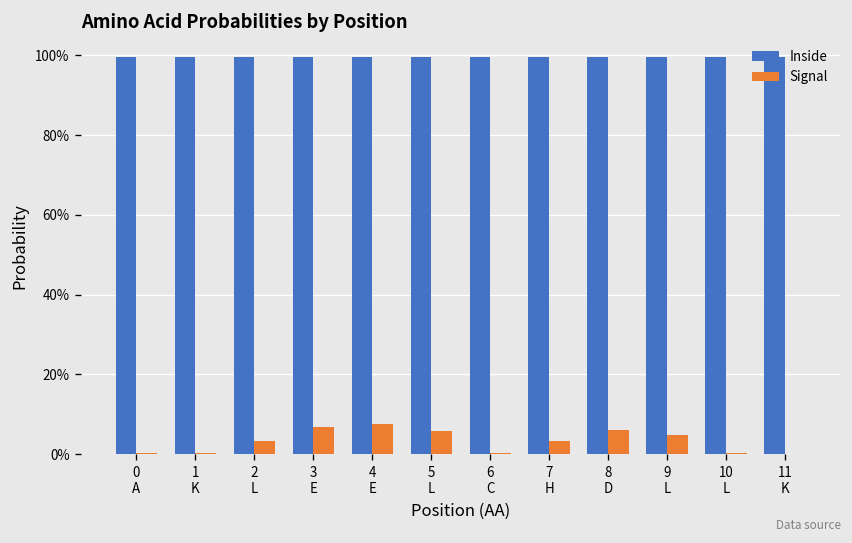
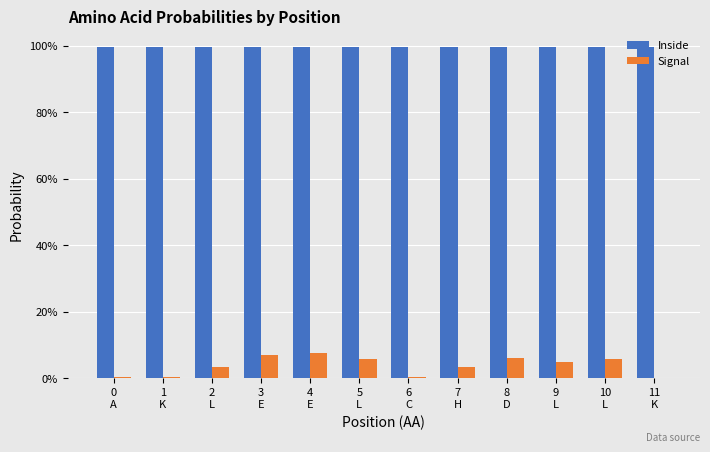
  {
    "Inside": {
      "0 A": "99%",
      "1 K": "99%",
      "2 L": "99%",
      "3 E": "99%",
      "4 E": "99%",
      "5 L": "99%",
      "6 C": "99%",
      "7 H": "99%",
      "8 D": "99%",
      "9 L": "99%",
      "10 L": "99%",
      "11 K": "99%"
    },
    "Signal": {
      "2 L": "3%",
      "3 E": "7%",
      "4 E": "8%",
      "5 L": "6%",
      "7 H": "3%",
      "8 D": "6%",
      "9 L": "5%",
-     "10 L": "0%",
+     "10 L": "6%",
      "11 K": "0%"
    }
  }
